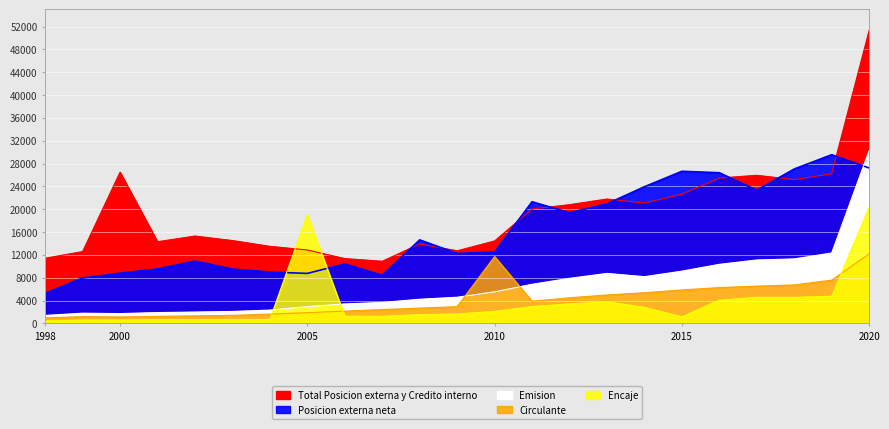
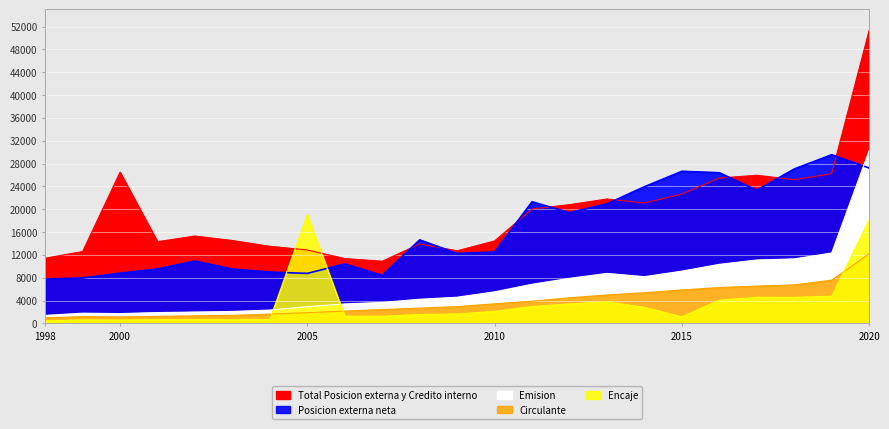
  {
    "Total Posicion externa y Credito interno": {
      "1998": 11000,
      "2000": 26000,
      "2005": 13000,
      "2010": 14000,
      "2015": 23000,
      "2020": 51000
    },
    "Posicion externa neta": {
-     "1998": 5000,
+     "1998": 8000,
      "2000": 9000,
      "2005": 9000,
      "2010": 13000,
      "2015": 27000,
      "2020": 27000
    },
    "Emision": {
      "2000": 2000,
      "2005": 3000,
      "2010": 6000,
      "2015": 9000,
      "2020": 30000
    },
    "Circulante": {
      "2000": 1000,
      "2005": 2000,
-     "2010": 12000,
+     "2010": 3000,
      "2015": 6000,
      "2020": 12000
    },
    "Encaje": {
      "1998": 0,
      "2000": 1000,
      "2005": 19000,
      "2010": 2000,
      "2015": 1000,
-     "2020": 20000
+     "2020": 18000
    }
  }
